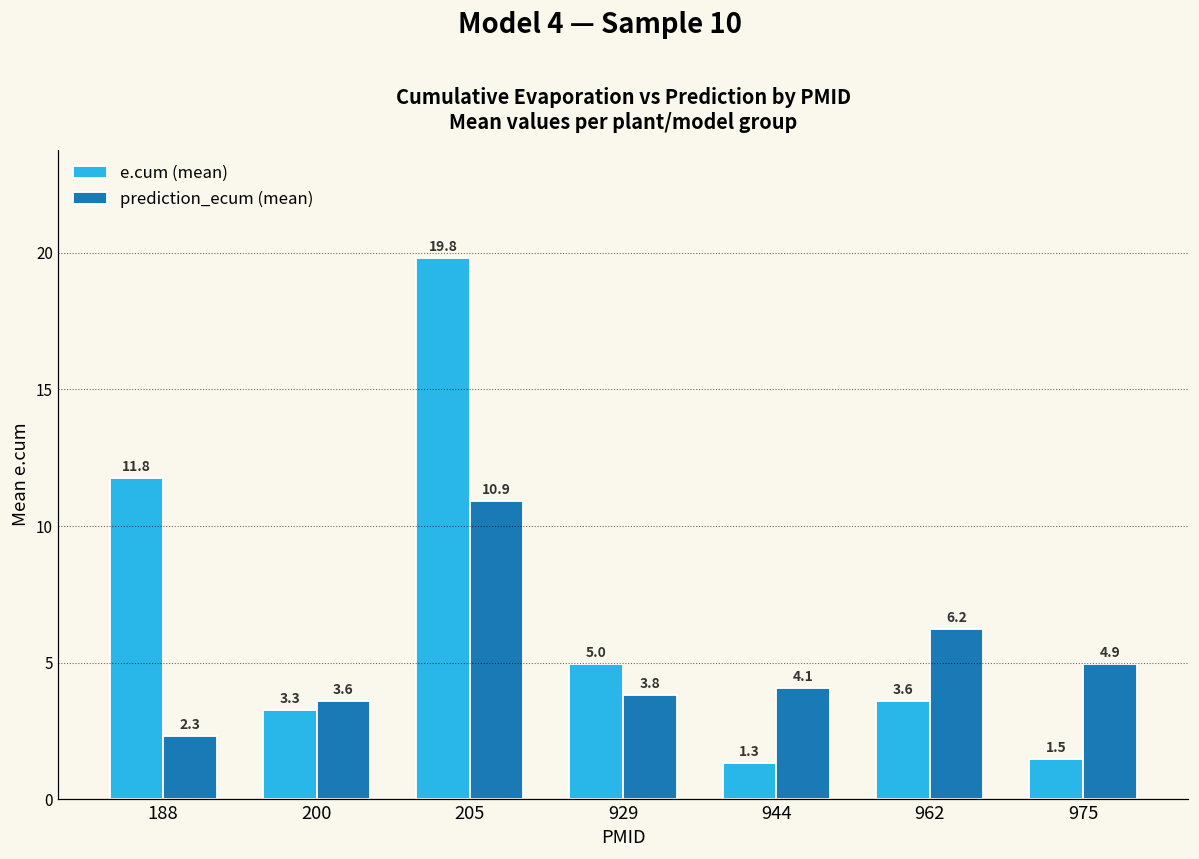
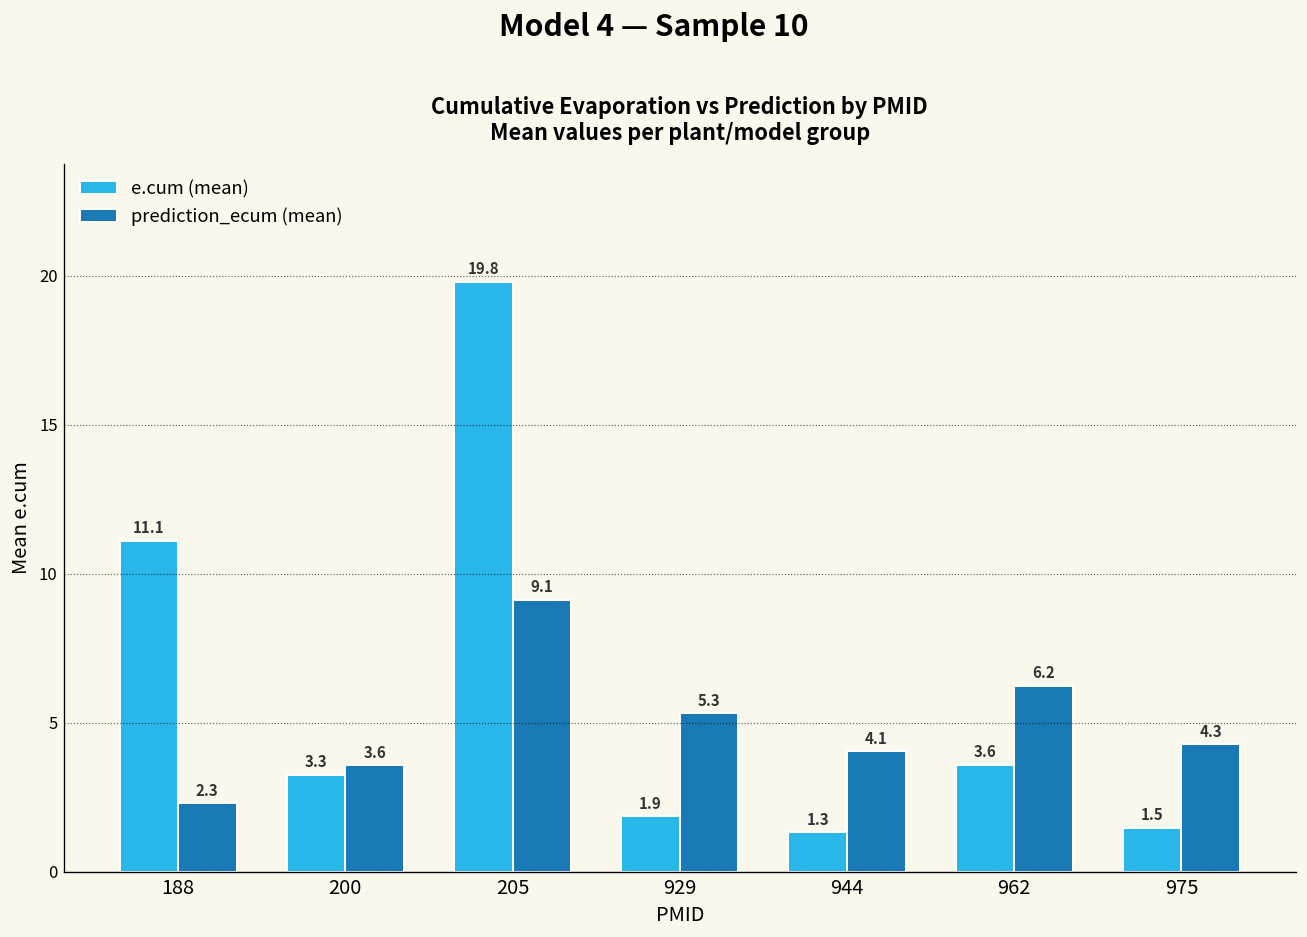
  {
    "e.cum (mean)": {
-     "188": 11.8,
+     "188": 11.1,
      "200": 3.3,
      "205": 19.8,
-     "929": 5.0,
+     "929": 1.9,
      "944": 1.3,
      "962": 3.6,
      "975": 1.5
    },
    "prediction_ecum (mean)": {
      "188": 2.3,
      "200": 3.6,
-     "205": 10.9,
-     "929": 3.8,
+     "205": 9.1,
+     "929": 5.3,
      "944": 4.1,
      "962": 6.2,
-     "975": 4.9
+     "975": 4.3
    }
  }
